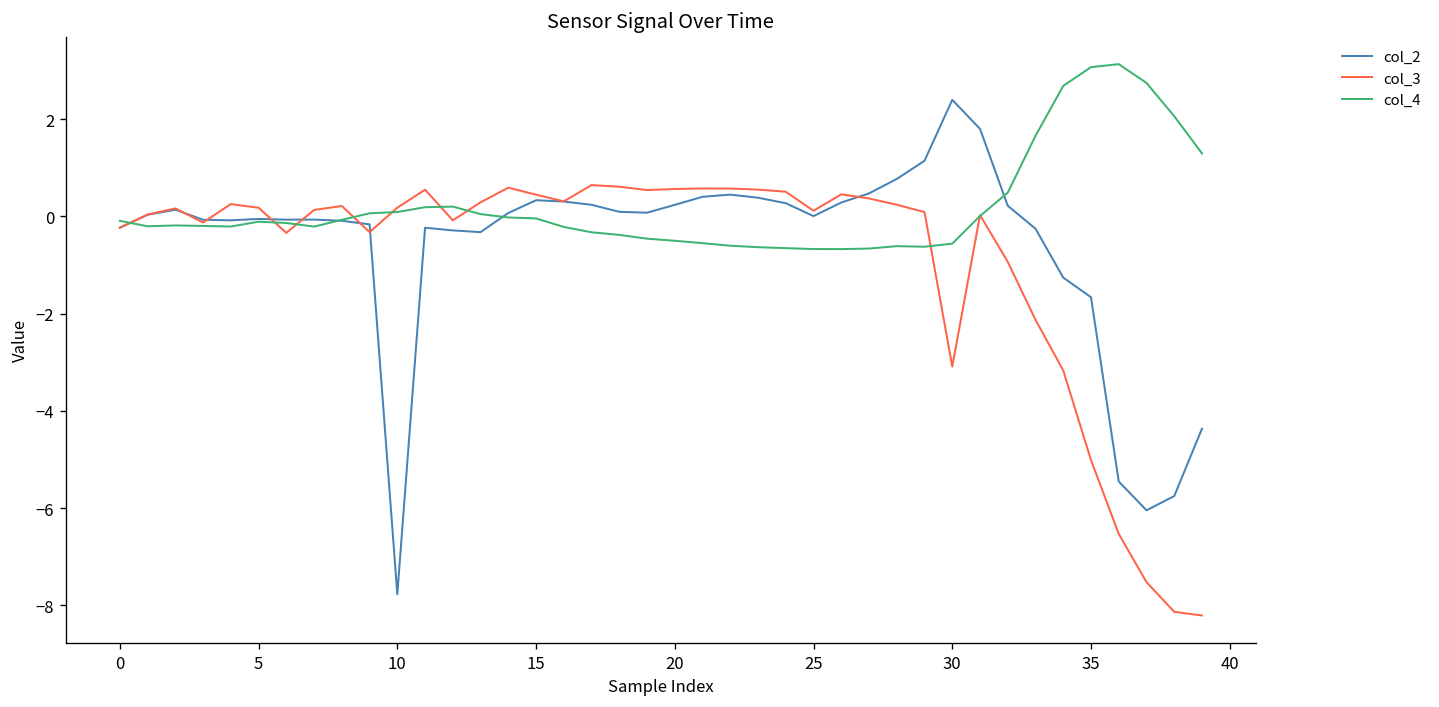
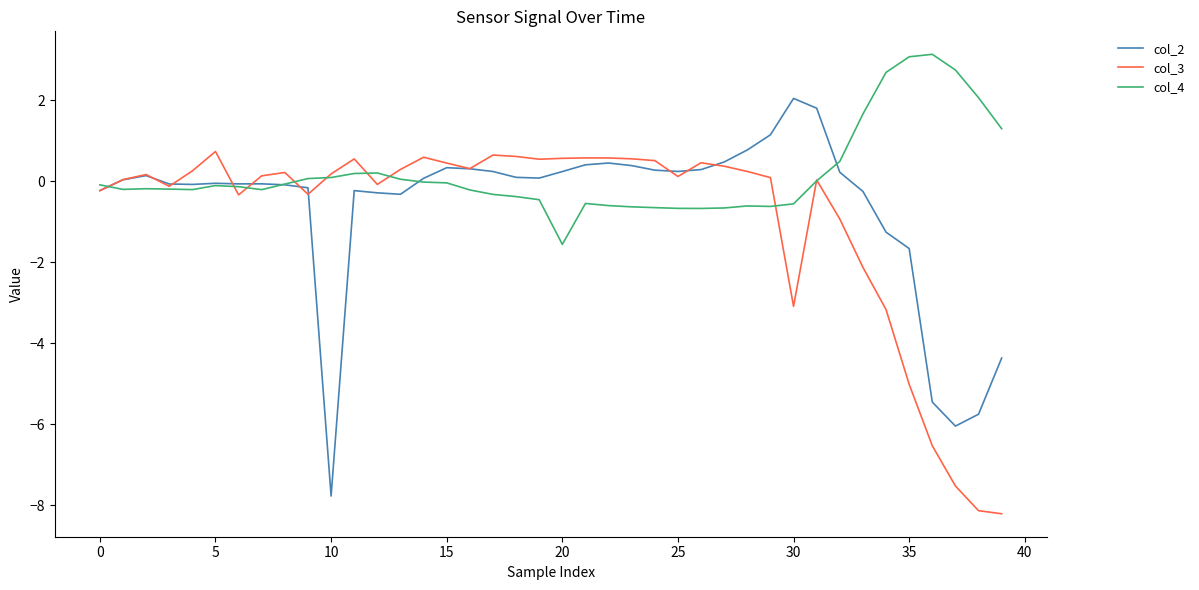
  {
    "col_2": {
      "10": -7.8,
      "15": 0.3,
      "20": 0.2,
-     "25": 0.0,
-     "30": 2.4,
+     "25": 0.2,
+     "30": 2.0,
      "35": -1.7
    },
    "col_3": {
-     "5": 0.2,
+     "5": 0.7,
      "10": 0.2,
      "15": 0.4,
      "20": 0.6,
      "25": 0.1,
      "30": -3.1,
      "35": -5.0
    },
    "col_4": {
      "0": -0.1,
      "10": 0.1,
      "15": 0.0,
-     "20": -0.5,
+     "20": -1.6,
      "25": -0.7,
      "30": -0.6,
      "35": 3.1
    }
  }
